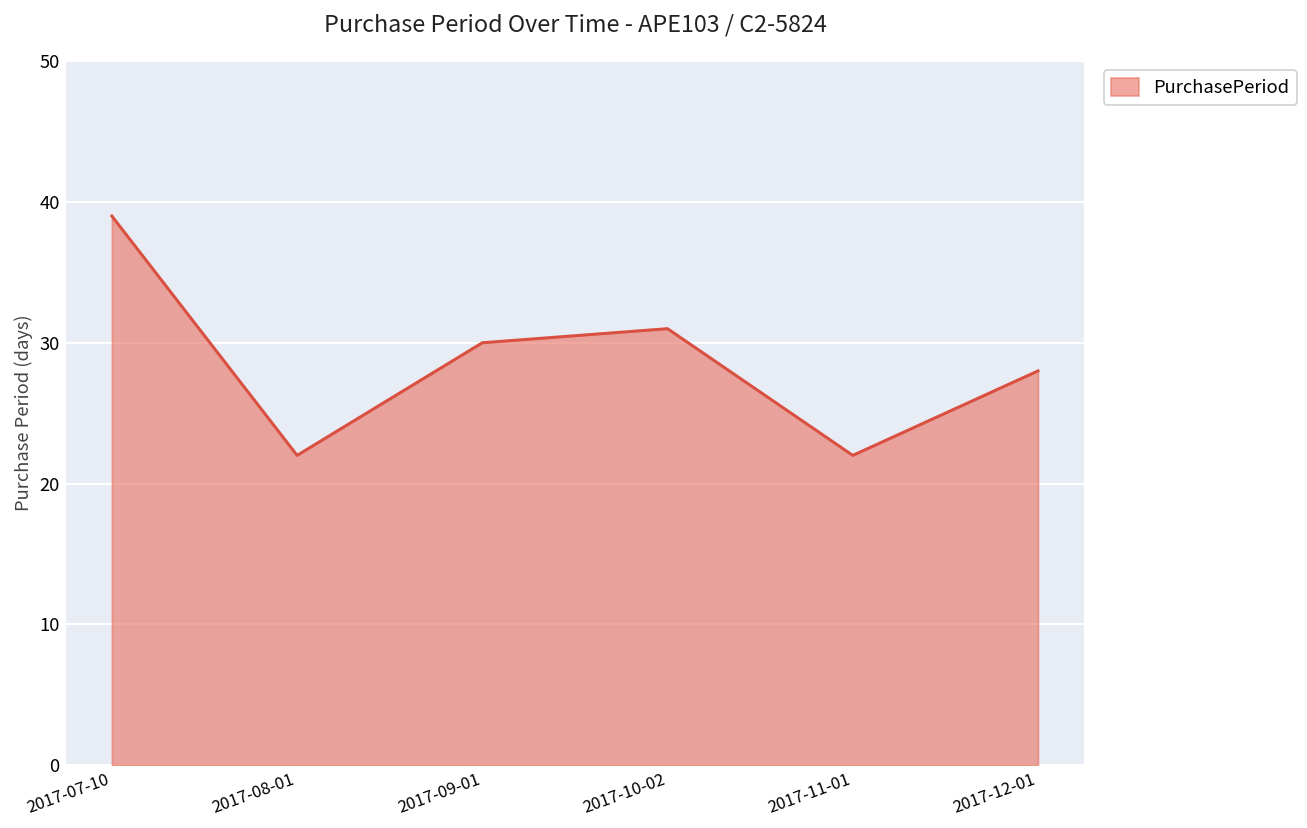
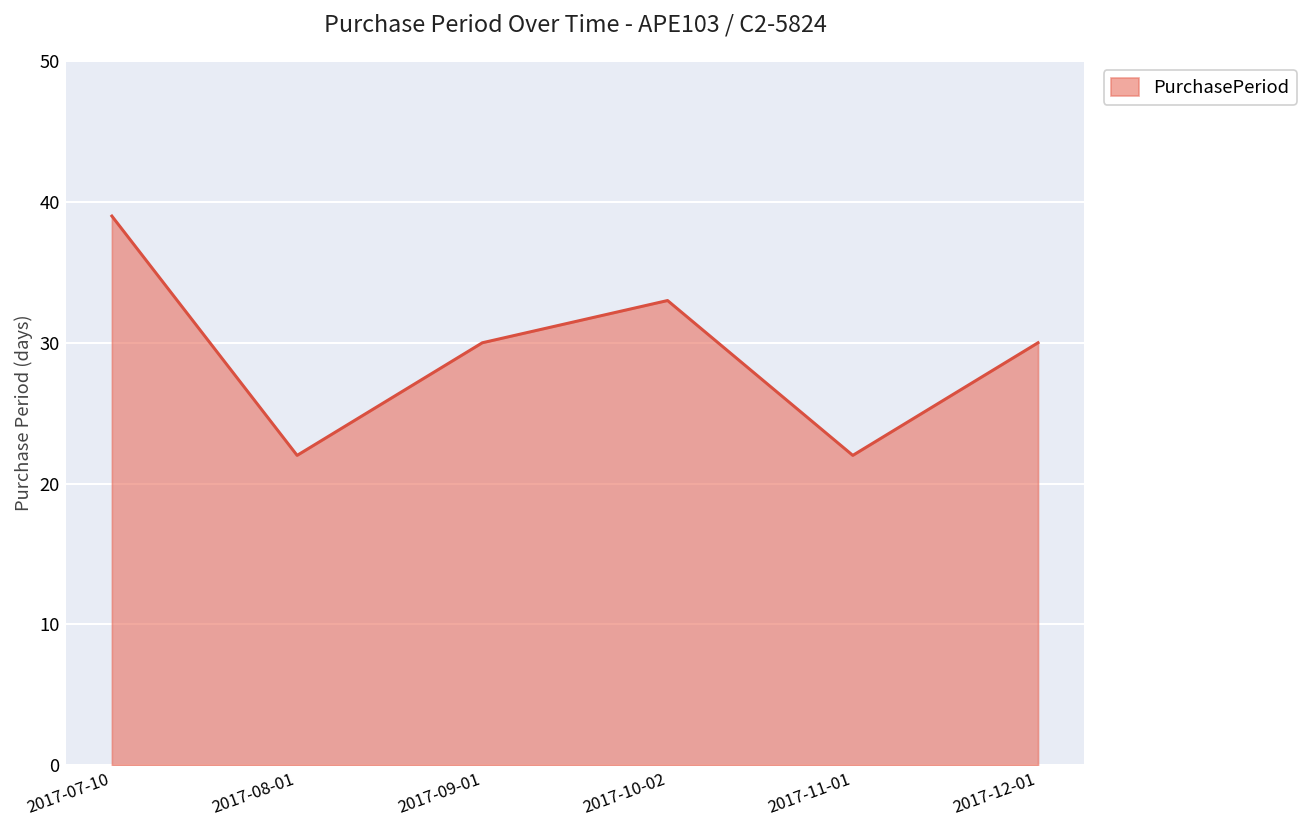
  {
    "2017-07-10": 39,
    "2017-08-01": 22,
    "2017-09-01": 30,
-   "2017-10-02": 31,
+   "2017-10-02": 33,
    "2017-11-01": 22,
-   "2017-12-01": 28
+   "2017-12-01": 30
  }
